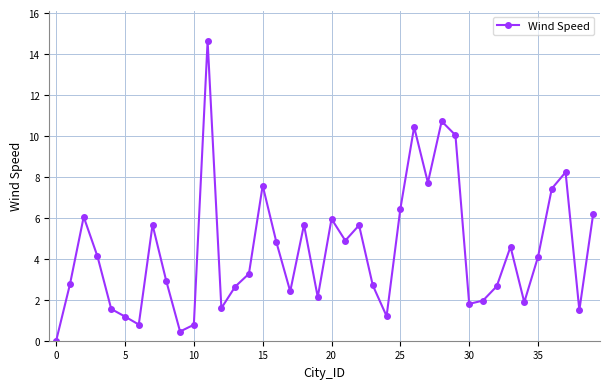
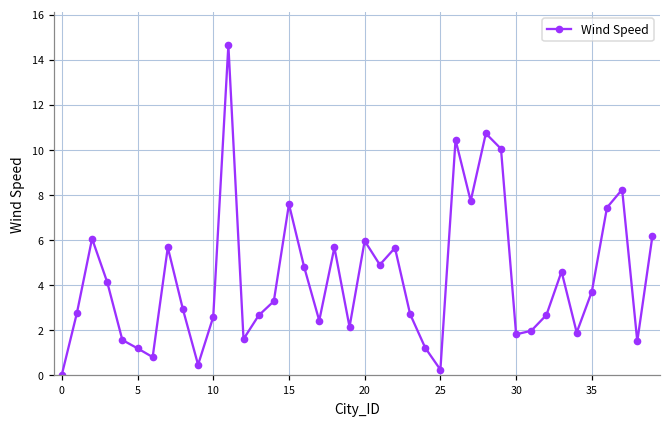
  {
    "0": 0.0,
    "5": 1.2,
-   "10": 0.8,
+   "10": 2.6,
    "15": 7.6,
    "20": 6.0,
-   "25": 6.4,
+   "25": 0.2,
    "30": 1.8,
-   "35": 4.1
+   "35": 3.7
  }
